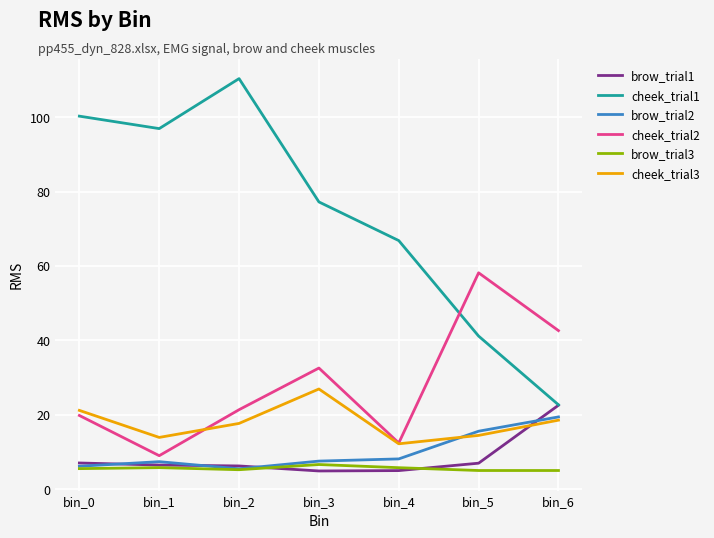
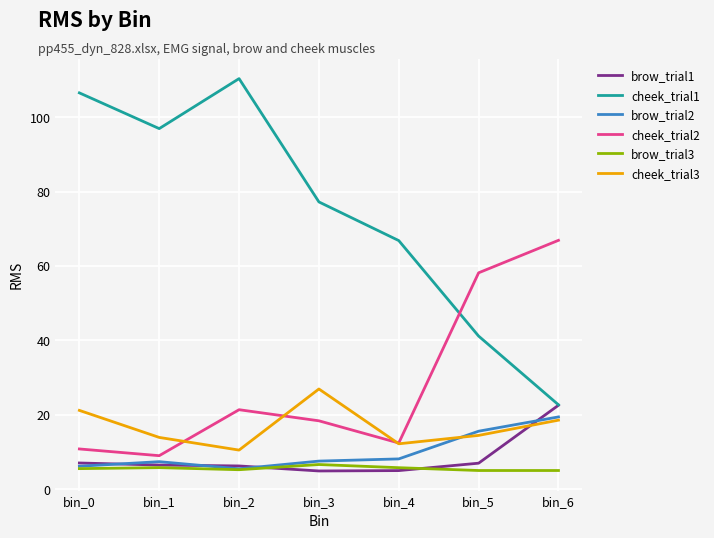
  {
    "brow_trial1": {
      "bin_0": 7,
      "bin_1": 6,
      "bin_2": 6,
      "bin_3": 5,
      "bin_4": 5,
      "bin_5": 7
    },
    "cheek_trial1": {
-     "bin_0": 100,
+     "bin_0": 107,
      "bin_1": 97,
      "bin_2": 110,
      "bin_3": 77,
      "bin_4": 67,
      "bin_5": 41
    },
    "brow_trial2": {
      "bin_1": 7,
      "bin_3": 8,
      "bin_4": 8,
      "bin_5": 16,
      "bin_6": 19
    },
    "cheek_trial2": {
-     "bin_0": 20,
+     "bin_0": 11,
      "bin_1": 9,
      "bin_2": 21,
-     "bin_3": 33,
+     "bin_3": 18,
      "bin_5": 58,
-     "bin_6": 43
+     "bin_6": 67
    },
    "brow_trial3": {
      "bin_1": 6,
      "bin_3": 7,
      "bin_4": 6,
      "bin_5": 5,
      "bin_6": 5
    },
    "cheek_trial3": {
      "bin_0": 21,
      "bin_1": 14,
-     "bin_2": 18,
+     "bin_2": 10,
      "bin_3": 27,
      "bin_5": 14,
      "bin_6": 19
    }
  }
